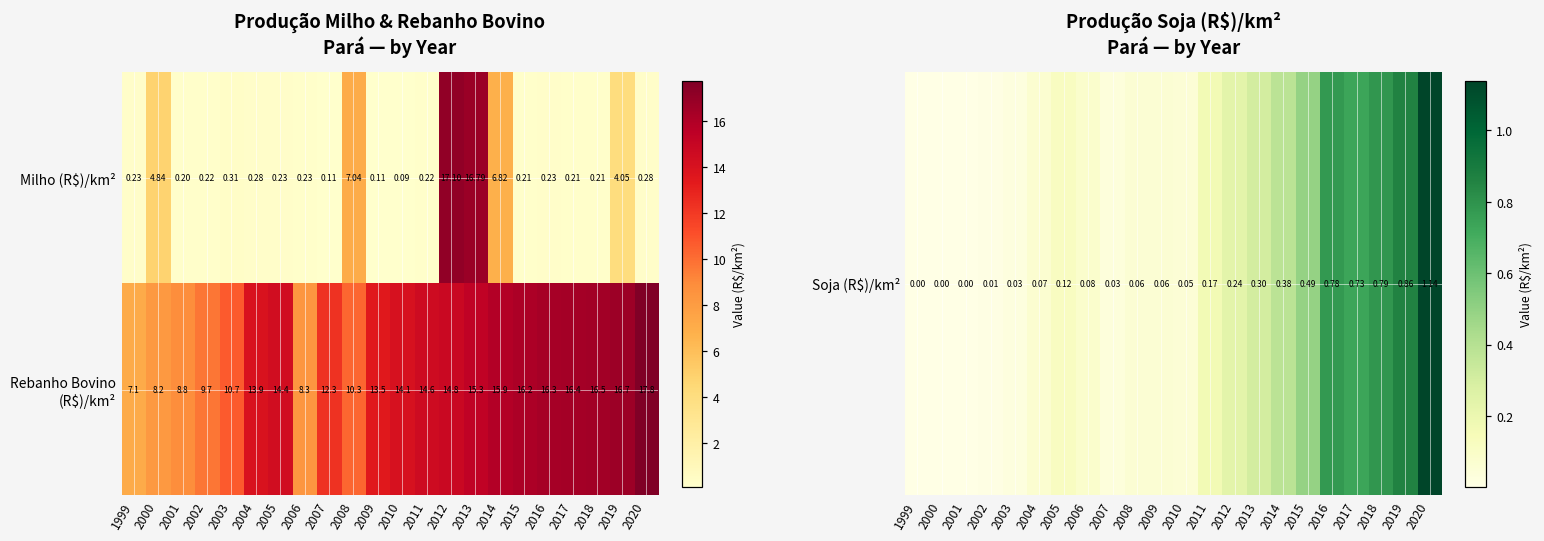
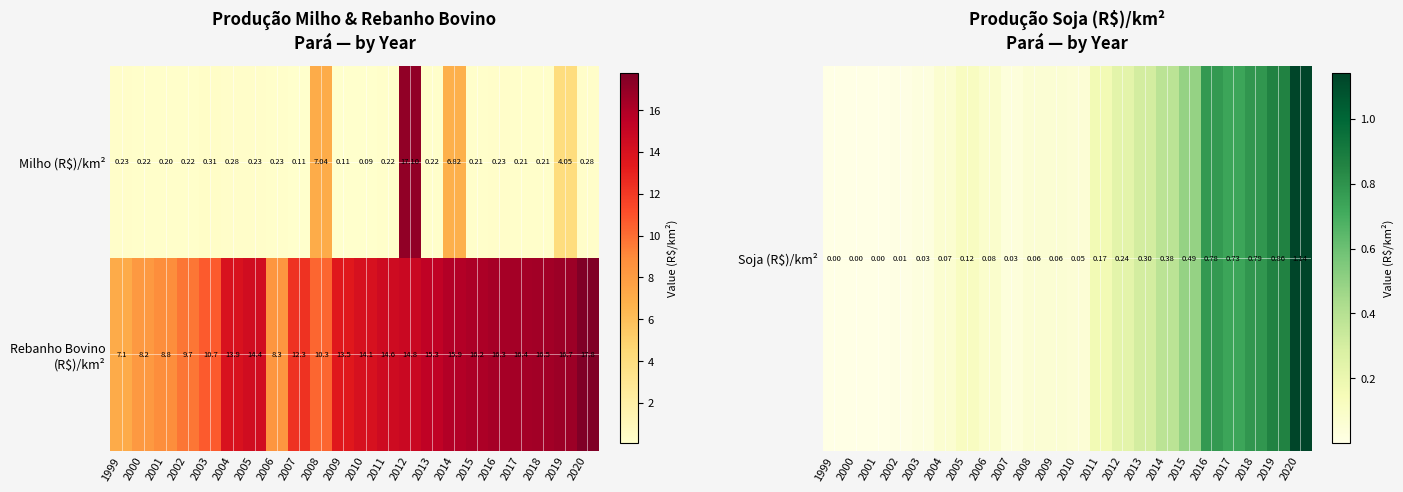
  {
    "Milho (R$)/km²": {
      "1999": 0.23,
-     "2000": 4.84,
+     "2000": 0.22,
      "2001": 0.20,
      "2002": 0.22,
      "2003": 0.31,
      "2004": 0.28,
      "2005": 0.23,
      "2006": 0.23,
      "2007": 0.11,
      "2008": 7.04,
      "2009": 0.11,
      "2010": 0.09,
      "2011": 0.22,
      "2012": 17.10,
-     "2013": 16.79,
+     "2013": 0.22,
      "2014": 6.82,
      "2015": 0.21,
      "2016": 0.23,
      "2017": 0.21,
      "2018": 0.21,
      "2019": 4.05,
      "2020": 0.28
    },
    "Rebanho Bovino (R$)/km²": {
      "1999": 7.1,
      "2000": 8.2,
      "2001": 8.8,
      "2002": 9.7,
      "2003": 10.7,
      "2004": 13.9,
      "2005": 14.4,
      "2006": 8.3,
      "2007": 12.3,
      "2008": 10.3,
      "2009": 13.5,
      "2010": 14.1,
      "2011": 14.6,
      "2012": 14.8,
      "2013": 15.3,
      "2014": 15.9,
      "2015": 16.2,
      "2016": 16.3,
      "2017": 16.4,
      "2018": 16.5,
      "2019": 16.7,
      "2020": 17.8
    }
  }
